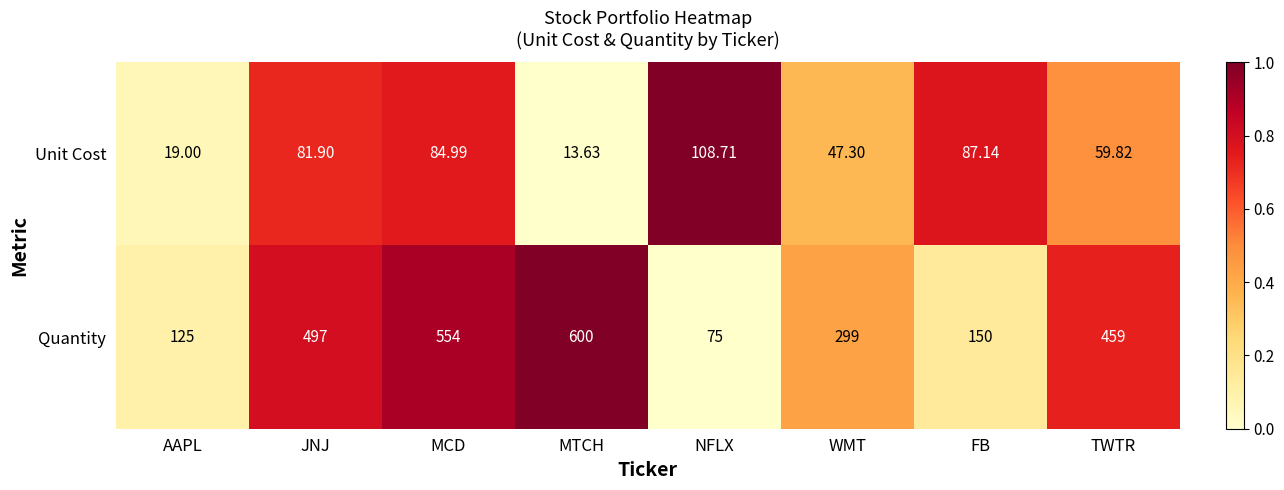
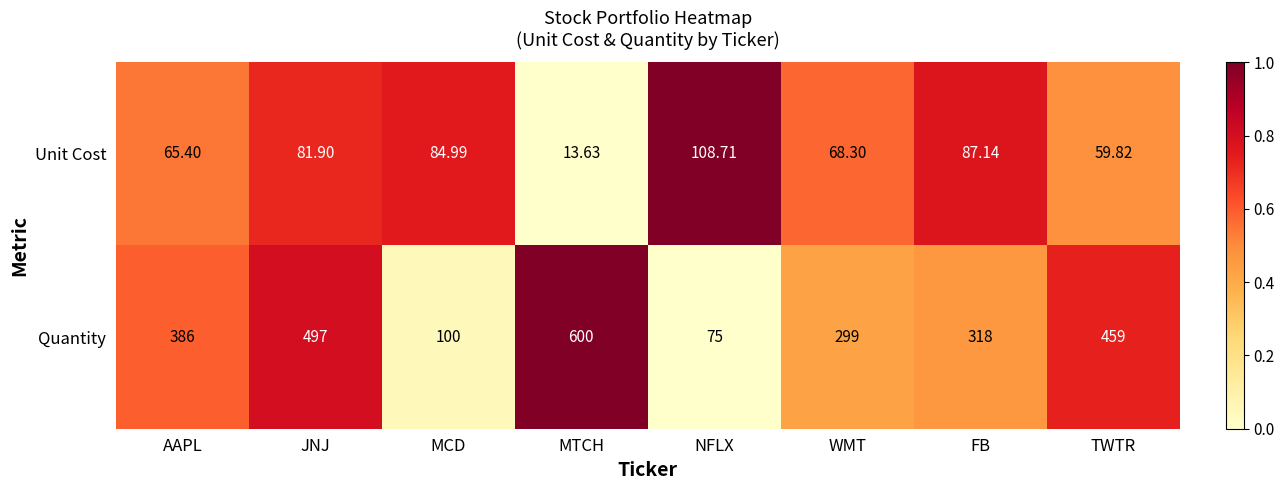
  {
    "Unit Cost": {
-     "AAPL": 19.00,
+     "AAPL": 65.40,
      "JNJ": 81.90,
      "MCD": 84.99,
      "MTCH": 13.63,
      "NFLX": 108.71,
-     "WMT": 47.30,
+     "WMT": 68.30,
      "FB": 87.14,
      "TWTR": 59.82
    },
    "Quantity": {
-     "AAPL": 125,
+     "AAPL": 386,
      "JNJ": 497,
-     "MCD": 554,
+     "MCD": 100,
      "MTCH": 600,
      "NFLX": 75,
      "WMT": 299,
-     "FB": 150,
+     "FB": 318,
      "TWTR": 459
    }
  }
